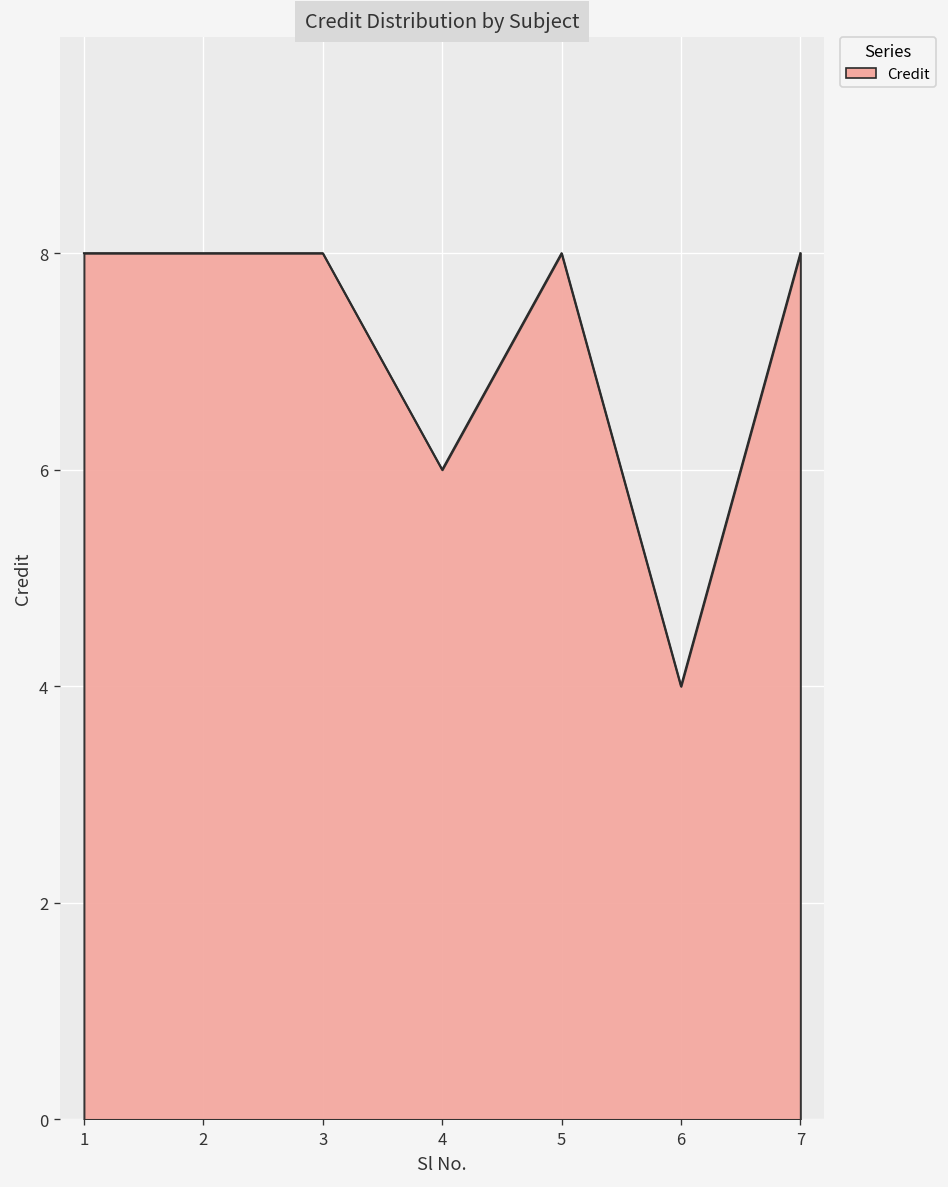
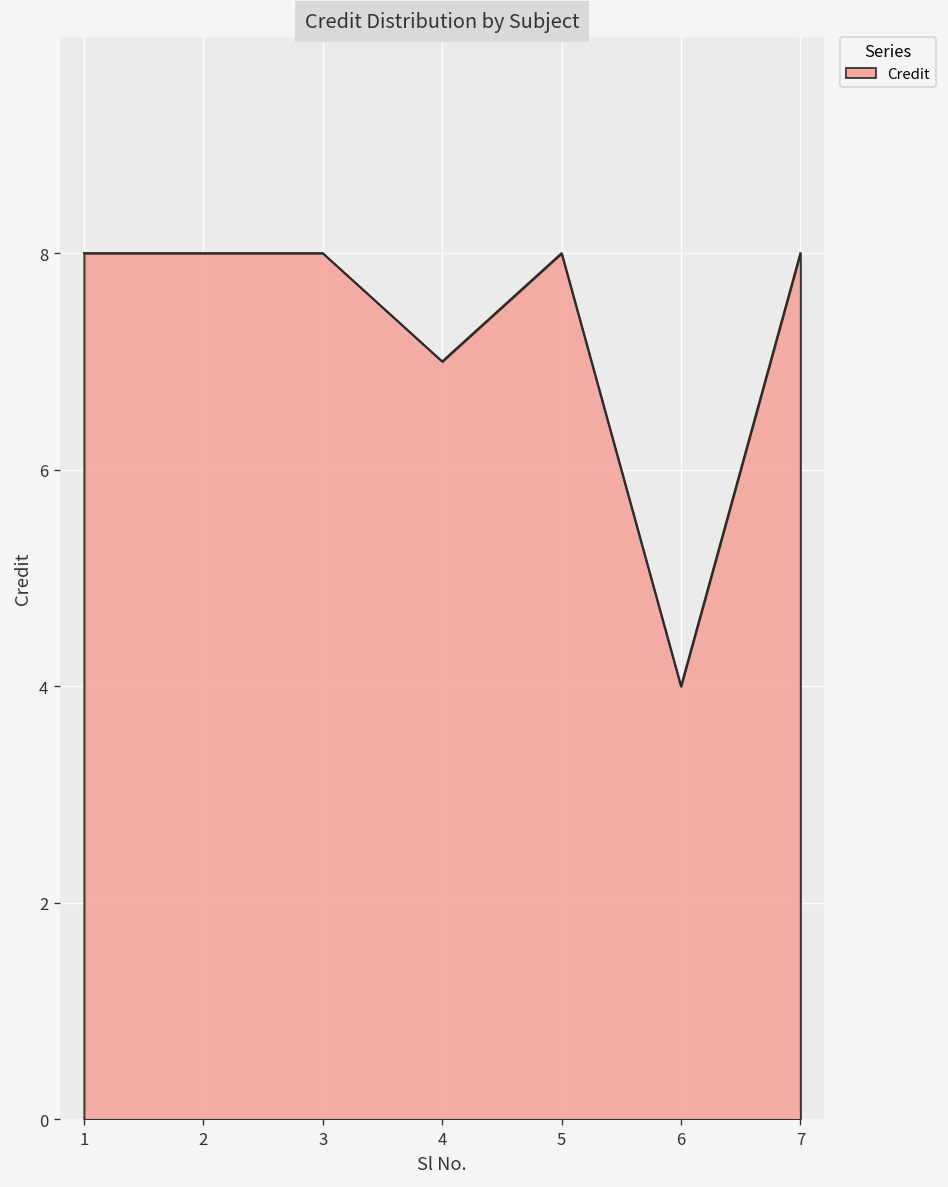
  {
    "1": 8,
    "2": 8,
    "3": 8,
-   "4": 6,
+   "4": 7,
    "5": 8,
    "6": 4,
    "7": 8
  }
